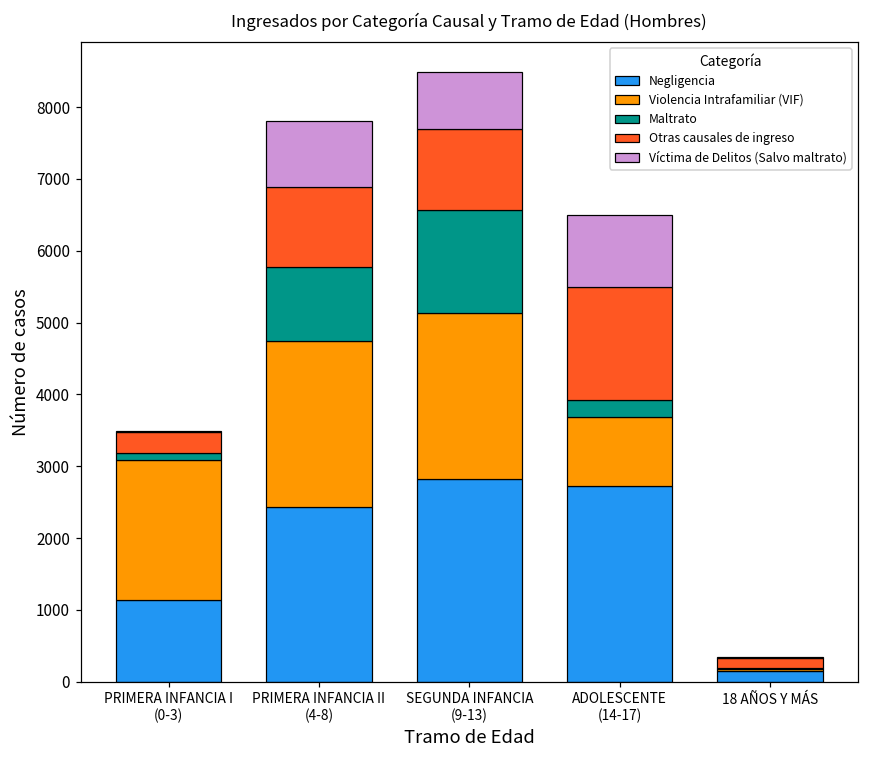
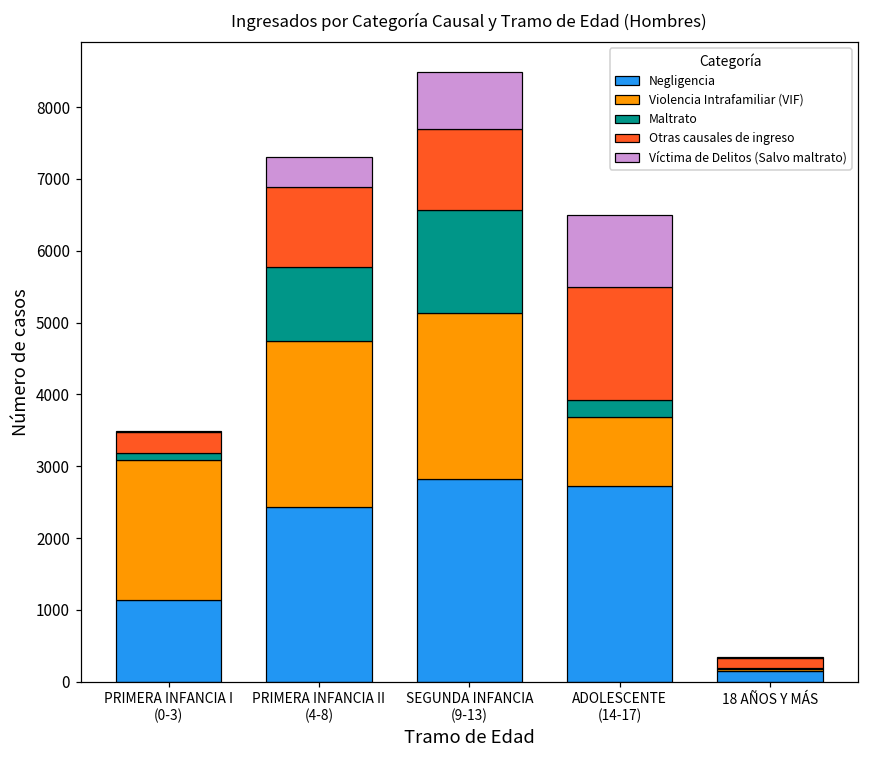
  {
    "Negligencia": {
      "PRIMERA INFANCIA I (0-3)": 1100,
      "PRIMERA INFANCIA II (4-8)": 2400,
      "SEGUNDA INFANCIA (9-13)": 2800,
      "ADOLESCENTE (14-17)": 2700,
      "18 AÑOS Y MÁS": 100
    },
    "Violencia Intrafamiliar (VIF)": {
      "PRIMERA INFANCIA I (0-3)": 2000,
      "PRIMERA INFANCIA II (4-8)": 2300,
      "SEGUNDA INFANCIA (9-13)": 2300,
      "ADOLESCENTE (14-17)": 1000
    },
    "Maltrato": {
      "PRIMERA INFANCIA I (0-3)": 100,
      "PRIMERA INFANCIA II (4-8)": 1000,
      "SEGUNDA INFANCIA (9-13)": 1400,
      "ADOLESCENTE (14-17)": 200
    },
    "Otras causales de ingreso": {
      "PRIMERA INFANCIA I (0-3)": 300,
      "PRIMERA INFANCIA II (4-8)": 1100,
      "SEGUNDA INFANCIA (9-13)": 1100,
      "ADOLESCENTE (14-17)": 1600,
      "18 AÑOS Y MÁS": 100
    },
    "Víctima de Delitos (Salvo maltrato)": {
-     "PRIMERA INFANCIA II (4-8)": 900,
+     "PRIMERA INFANCIA II (4-8)": 400,
      "SEGUNDA INFANCIA (9-13)": 800,
      "ADOLESCENTE (14-17)": 1000
    }
  }
